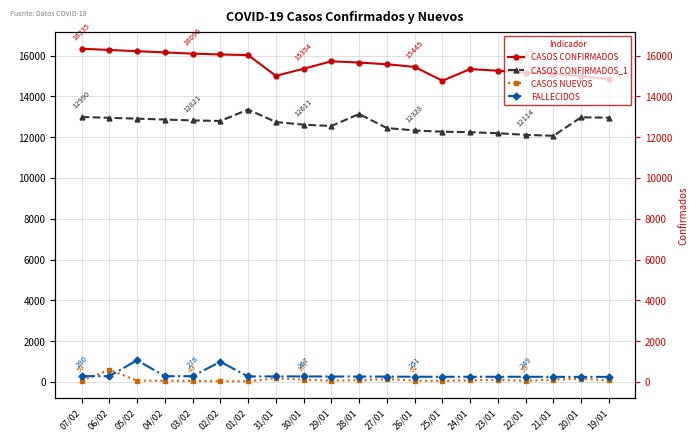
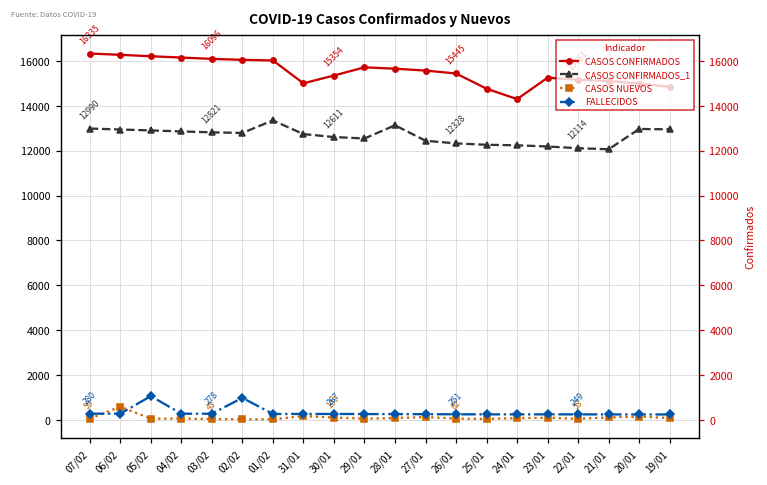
  {
    "CASOS CONFIRMADOS": {
      "06/02": 16300,
      "05/02": 16200,
      "04/02": 16200,
      "02/02": 16100,
      "01/02": 16000,
      "31/01": 15000,
      "29/01": 15700,
      "28/01": 15700,
      "27/01": 15600,
      "25/01": 14800,
-     "24/01": 15300,
+     "24/01": 14300,
      "23/01": 15300
    },
    "CASOS CONFIRMADOS_1": {
      "07/02": 12990,
      "03/02": 12821,
      "30/01": 12611,
      "26/01": 12328,
      "22/01": 12114
    },
    "CASOS NUEVOS": {
      "06/02": 600,
      "05/02": 100,
      "04/02": 100,
      "02/02": 0,
      "01/02": 0,
      "29/01": 100,
      "28/01": 100,
      "27/01": 100,
      "25/01": 0,
      "24/01": 100,
      "23/01": 100,
      "21/01": 100,
      "19/01": 100
    },
    "FALLECIDOS": {
      "05/02": 1100,
      "02/02": 1000,
      "01/02": 300,
      "29/01": 300,
      "28/01": 300,
      "27/01": 300,
      "25/01": 200,
      "24/01": 200,
      "21/01": 200,
      "19/01": 200
    }
  }
